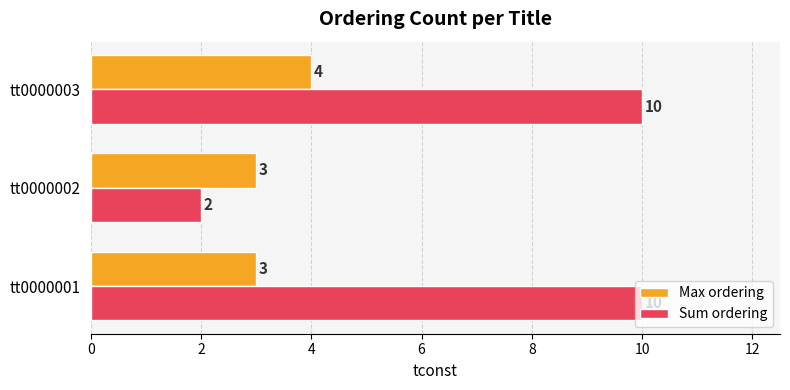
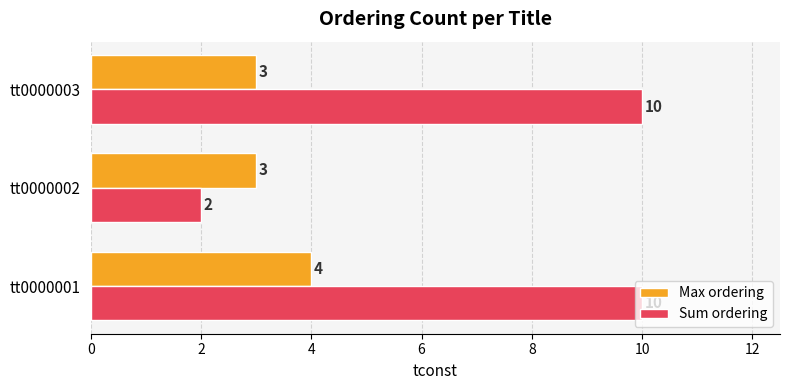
  {
    "Max ordering": {
-     "tt0000003": 4,
+     "tt0000003": 3,
      "tt0000002": 3,
-     "tt0000001": 3
+     "tt0000001": 4
    },
    "Sum ordering": {
      "tt0000003": 10,
      "tt0000002": 2
    }
  }
